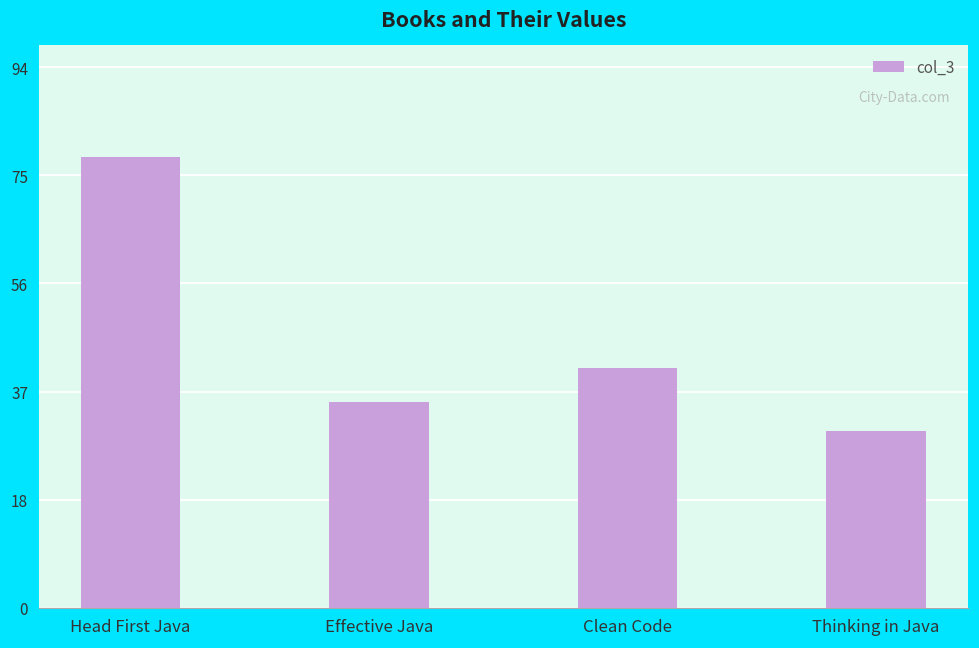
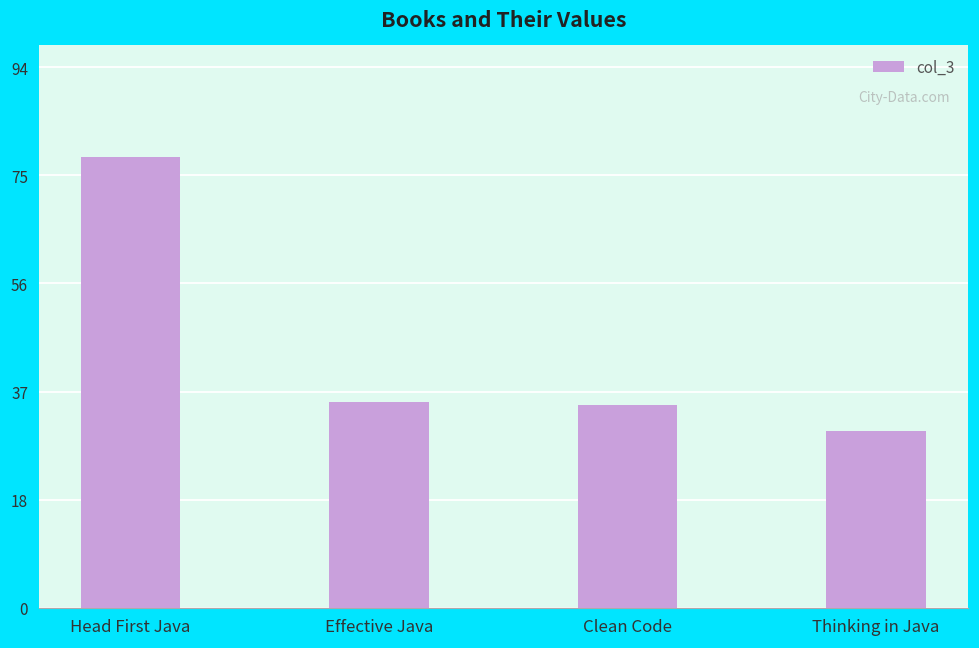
  {
    "Head First Java": 79,
    "Effective Java": 36,
-   "Clean Code": 42,
+   "Clean Code": 36,
    "Thinking in Java": 31
  }
